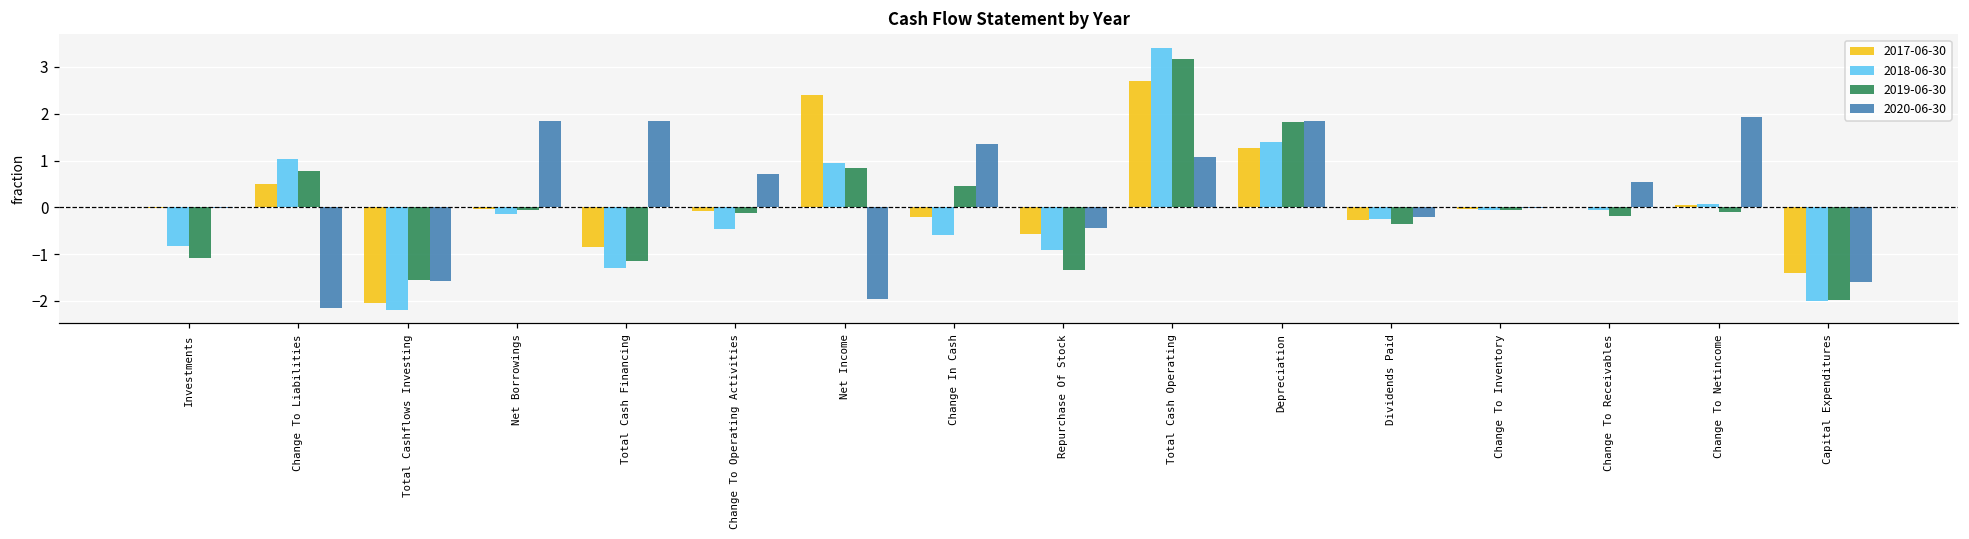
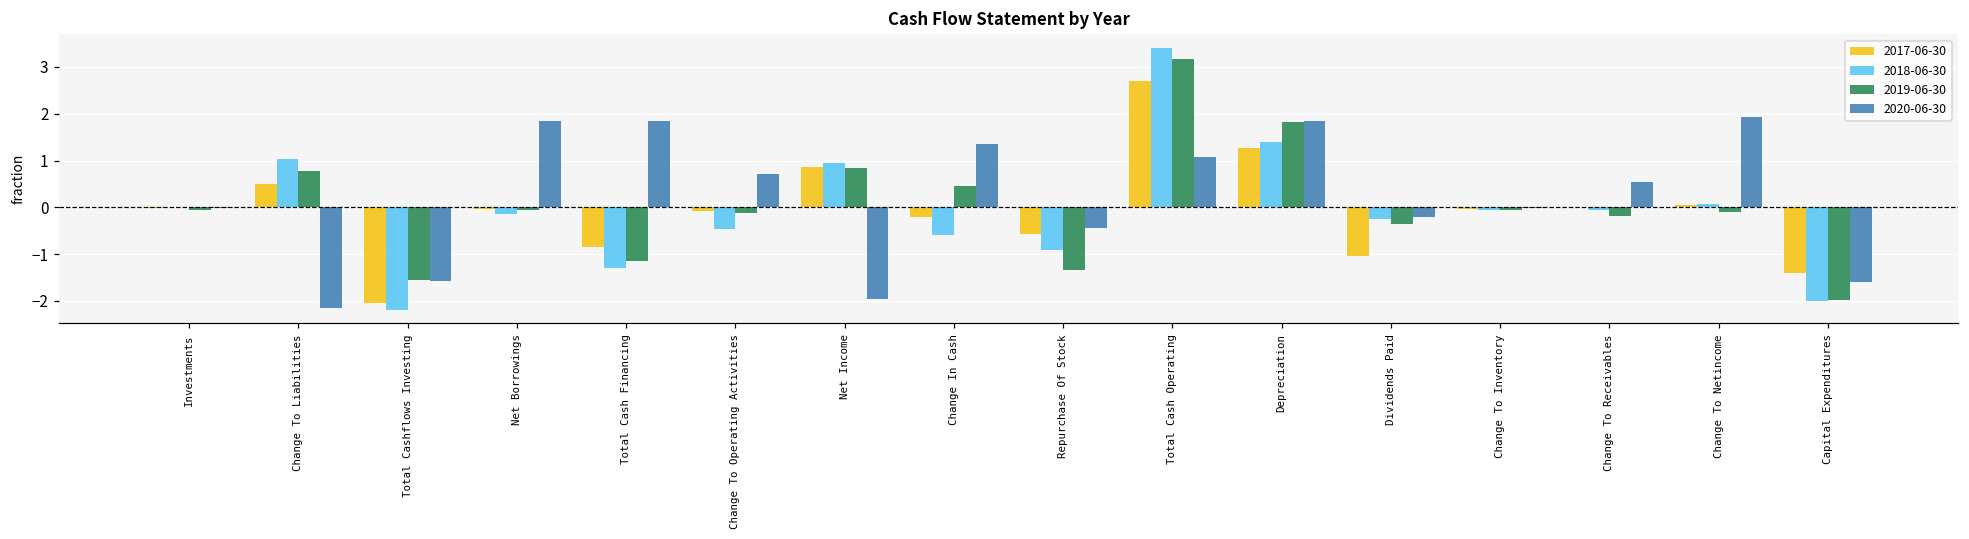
  {
    "2017-06-30": {
      "Change To Liabilities": 0.5,
      "Total Cashflows Investing": -2.0,
      "Total Cash Financing": -0.9,
      "Change To Operating Activities": -0.1,
-     "Net Income": 2.4,
+     "Net Income": 0.9,
      "Change In Cash": -0.2,
      "Repurchase Of Stock": -0.6,
      "Total Cash Operating": 2.7,
      "Depreciation": 1.3,
-     "Dividends Paid": -0.3,
+     "Dividends Paid": -1.0,
      "Capital Expenditures": -1.4
    },
    "2018-06-30": {
-     "Investments": -0.8,
+     "Investments": 0.0,
      "Change To Liabilities": 1.0,
      "Total Cashflows Investing": -2.2,
      "Net Borrowings": -0.1,
      "Total Cash Financing": -1.3,
      "Change To Operating Activities": -0.5,
      "Net Income": 1.0,
      "Change In Cash": -0.6,
      "Repurchase Of Stock": -0.9,
      "Total Cash Operating": 3.4,
      "Depreciation": 1.4,
      "Dividends Paid": -0.2,
      "Change To Inventory": -0.1,
      "Change To Netincome": 0.1,
      "Capital Expenditures": -2.0
    },
    "2019-06-30": {
-     "Investments": -1.1,
+     "Investments": 0.0,
      "Change To Liabilities": 0.8,
      "Total Cashflows Investing": -1.6,
      "Total Cash Financing": -1.2,
      "Change To Operating Activities": -0.1,
      "Net Income": 0.8,
      "Change In Cash": 0.5,
      "Repurchase Of Stock": -1.3,
      "Total Cash Operating": 3.2,
      "Depreciation": 1.8,
      "Dividends Paid": -0.4,
      "Change To Receivables": -0.2,
      "Change To Netincome": -0.1,
      "Capital Expenditures": -2.0
    },
    "2020-06-30": {
      "Change To Liabilities": -2.2,
      "Total Cashflows Investing": -1.6,
      "Net Borrowings": 1.8,
      "Total Cash Financing": 1.9,
      "Change To Operating Activities": 0.7,
      "Net Income": -2.0,
      "Change In Cash": 1.4,
      "Repurchase Of Stock": -0.4,
      "Total Cash Operating": 1.1,
      "Depreciation": 1.8,
      "Dividends Paid": -0.2,
      "Change To Receivables": 0.5,
      "Change To Netincome": 1.9,
      "Capital Expenditures": -1.6
    }
  }
